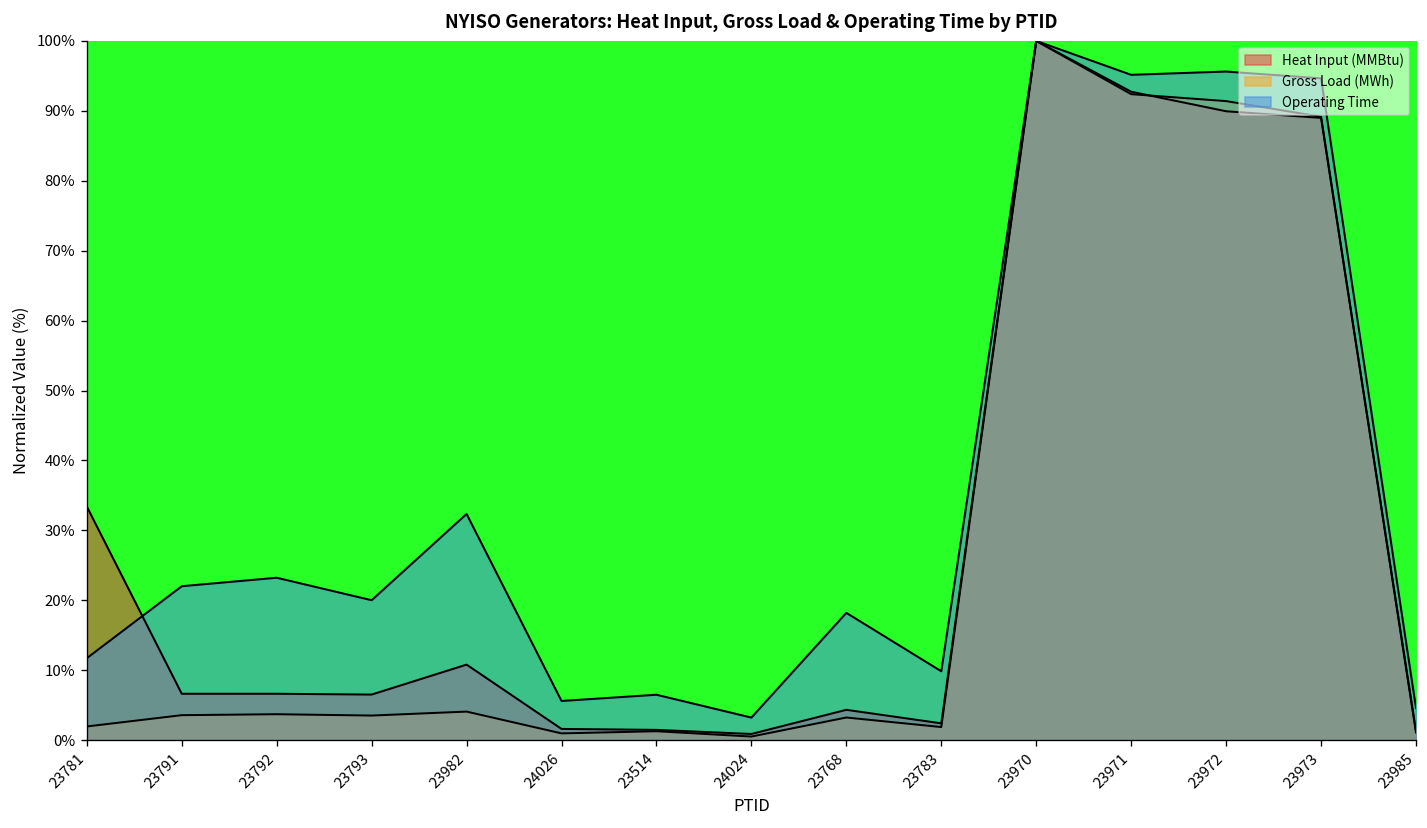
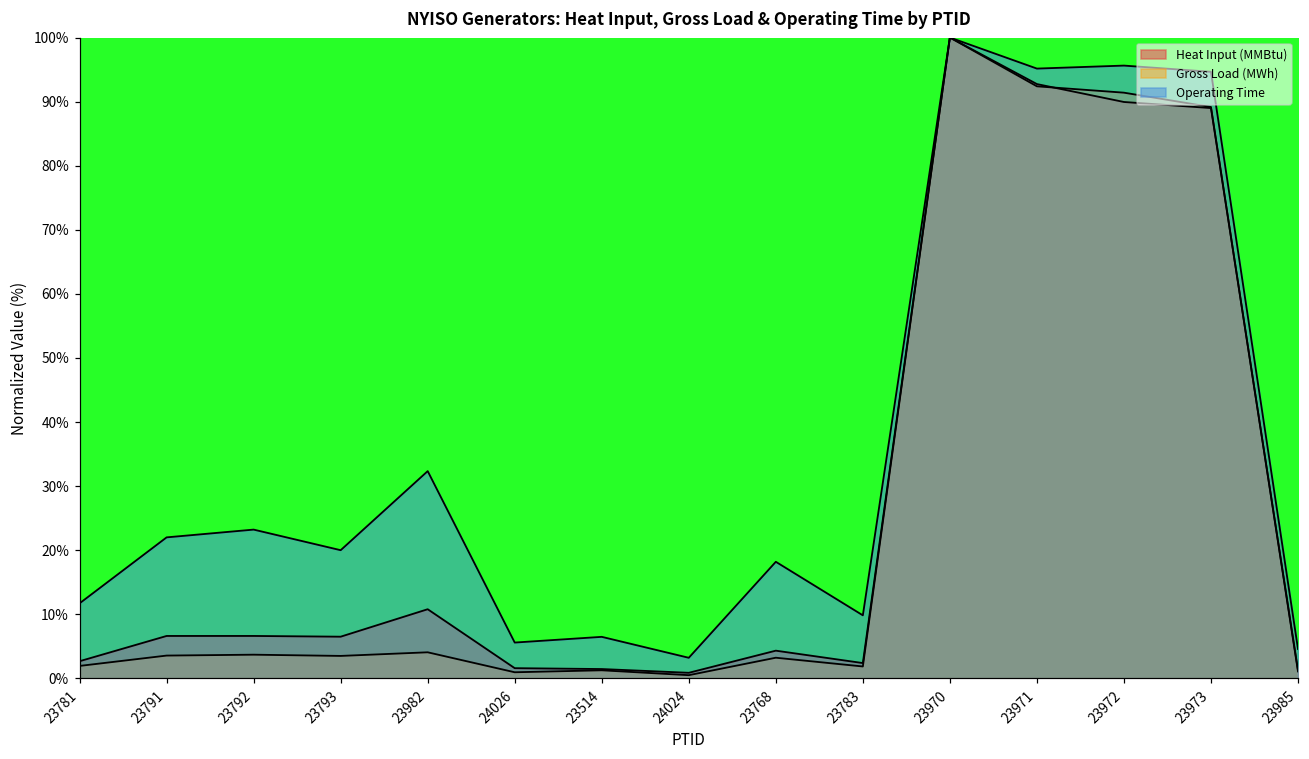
  {
    "Heat Input (MMBtu)": {
-     "23781": "33%",
+     "23781": "3%",
      "23791": "7%",
      "23792": "7%",
      "23793": "7%",
      "23982": "11%",
      "24026": "2%",
      "23768": "4%",
      "23783": "2%",
      "23972": "90%"
    },
    "Gross Load (MWh)": {
      "23781": "2%",
      "23791": "4%",
      "23792": "4%",
      "23793": "4%",
      "23982": "4%",
      "24026": "1%",
      "23768": "3%",
      "23783": "2%",
      "23972": "91%"
    },
    "Operating Time": {
      "23781": "12%",
      "23791": "22%",
      "23792": "23%",
      "23793": "20%",
      "23982": "32%",
      "24026": "6%",
      "23514": "6%",
      "24024": "3%",
      "23768": "18%",
      "23783": "10%",
      "23971": "95%",
      "23972": "96%",
      "23985": "5%"
    }
  }
